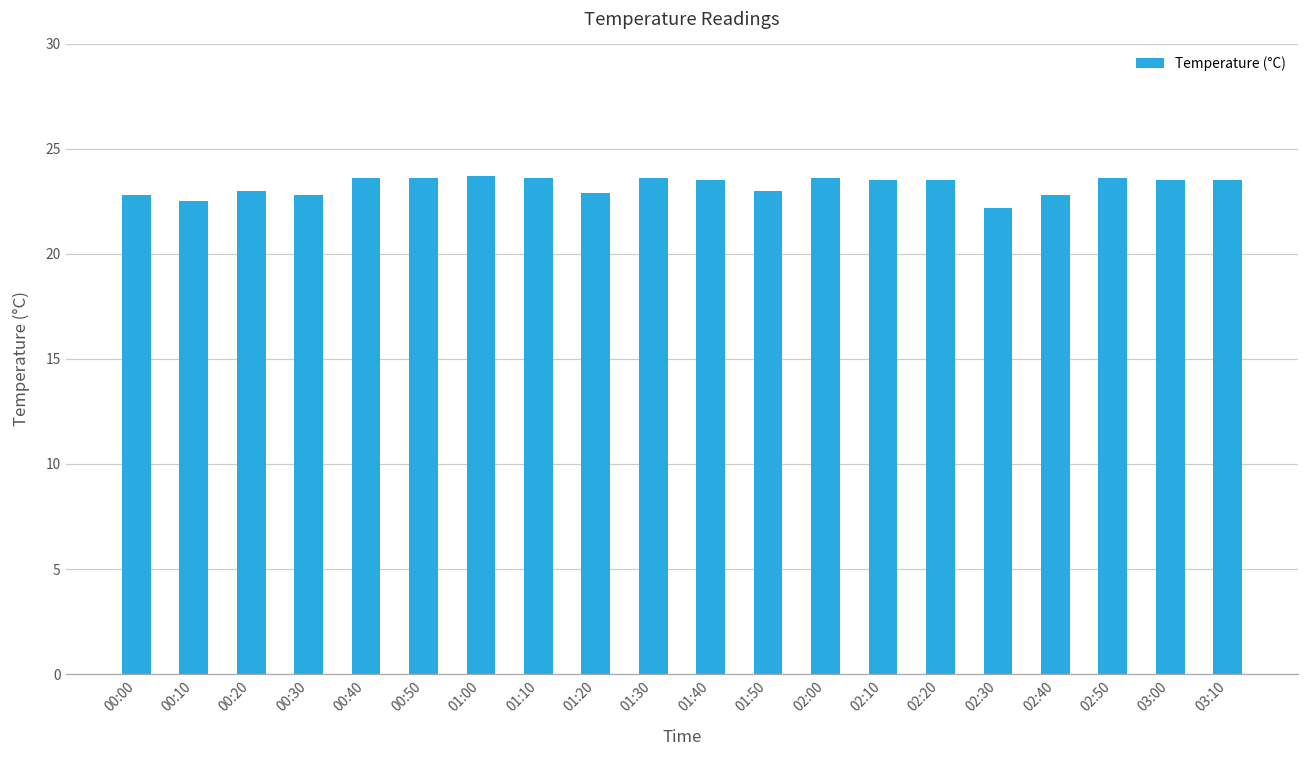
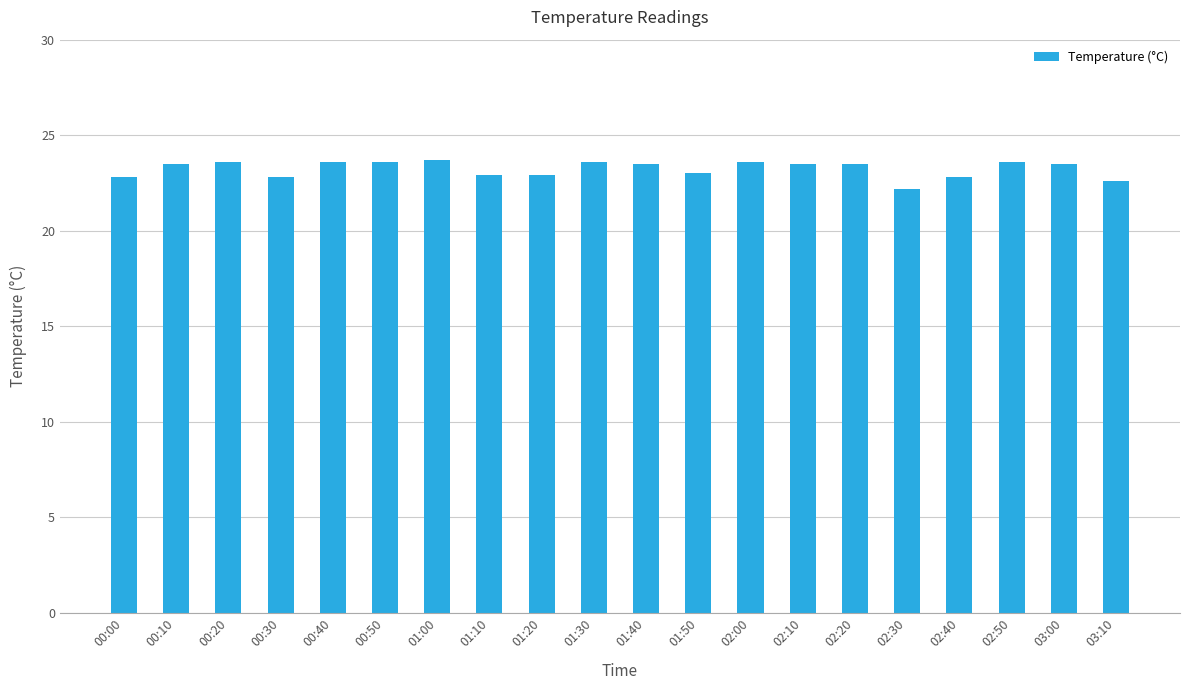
  {
    "00:00": 22.8,
-   "00:10": 22.5,
-   "00:20": 23.0,
+   "00:10": 23.5,
+   "00:20": 23.6,
    "00:30": 22.8,
    "00:40": 23.6,
    "00:50": 23.6,
    "01:00": 23.7,
-   "01:10": 23.6,
+   "01:10": 22.9,
    "01:20": 22.9,
    "01:30": 23.6,
    "01:40": 23.5,
    "01:50": 23.0,
    "02:00": 23.6,
    "02:10": 23.5,
    "02:20": 23.5,
    "02:30": 22.2,
    "02:40": 22.8,
    "02:50": 23.6,
    "03:00": 23.5,
-   "03:10": 23.5
+   "03:10": 22.6
  }
